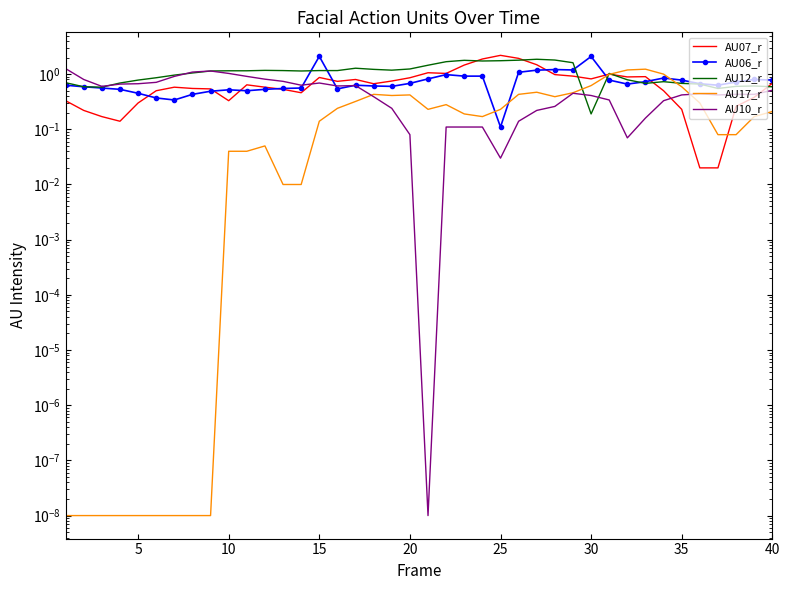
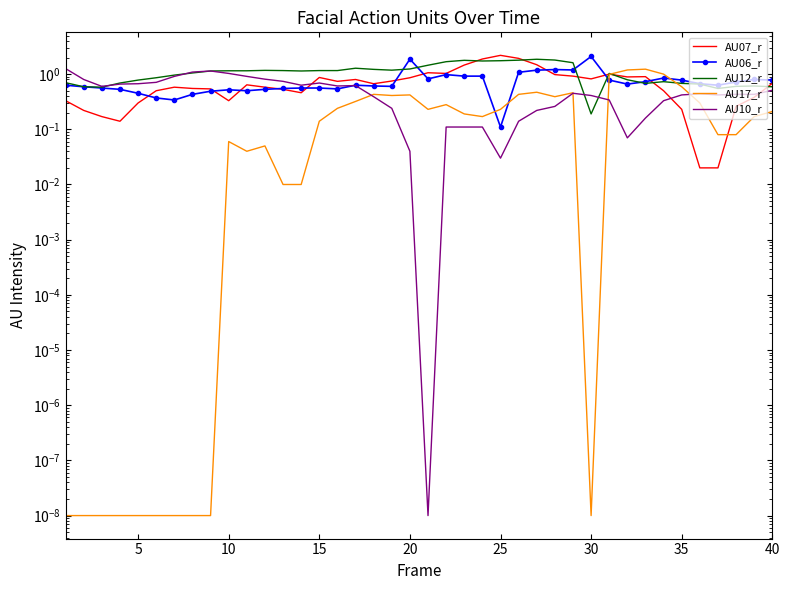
  {
    "AU07_r": {
      "5": 0.3,
      "10": 0.3,
      "15": 0.9,
      "20": 0.9,
      "25": 2.2,
      "30": 0.8,
      "35": 0.23,
      "40": 0.7
    },
    "AU06_r": {
      "5": 0.5,
      "10": 0.5,
-     "15": 2.1,
-     "20": 0.7,
+     "15": 0.6,
+     "20": 1.9,
      "25": 0.1,
      "30": 2.1,
      "35": 0.8,
      "40": 0.8
    },
    "AU12_r": {
      "5": 0.8,
      "10": 1.2,
      "15": 1.2,
      "20": 1.2,
      "25": 1.8,
      "30": 0.19,
      "35": 0.7,
      "40": 0.6
    },
    "AU17_r": {
      "5": 0.000000010,
-     "10": 0.04,
+     "10": 0.06,
      "15": 0.14,
      "20": 0.4,
      "25": 0.23,
-     "30": 0.6,
+     "30": 0.000000010,
      "35": 0.6,
      "40": 0.21
    },
    "AU10_r": {
      "5": 0.7,
      "10": 1.0,
      "15": 0.7,
-     "20": 0.08,
+     "20": 0.04,
      "25": 0.03,
      "30": 0.4,
      "35": 0.4,
      "40": 0.5
    }
  }
